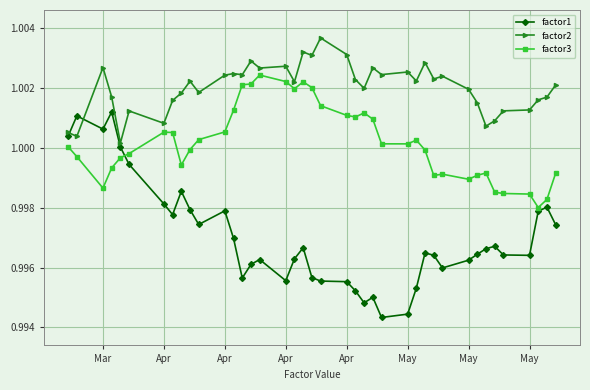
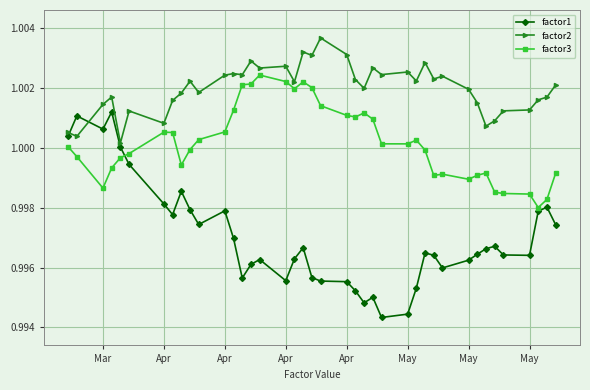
  {
    "factor1": {
      "Mar": 1.0006
    },
    "factor2": {
-     "Mar": 1.0027
+     "Mar": 1.0014
    },
    "factor3": {
      "Mar": 0.9987
    }
  }
